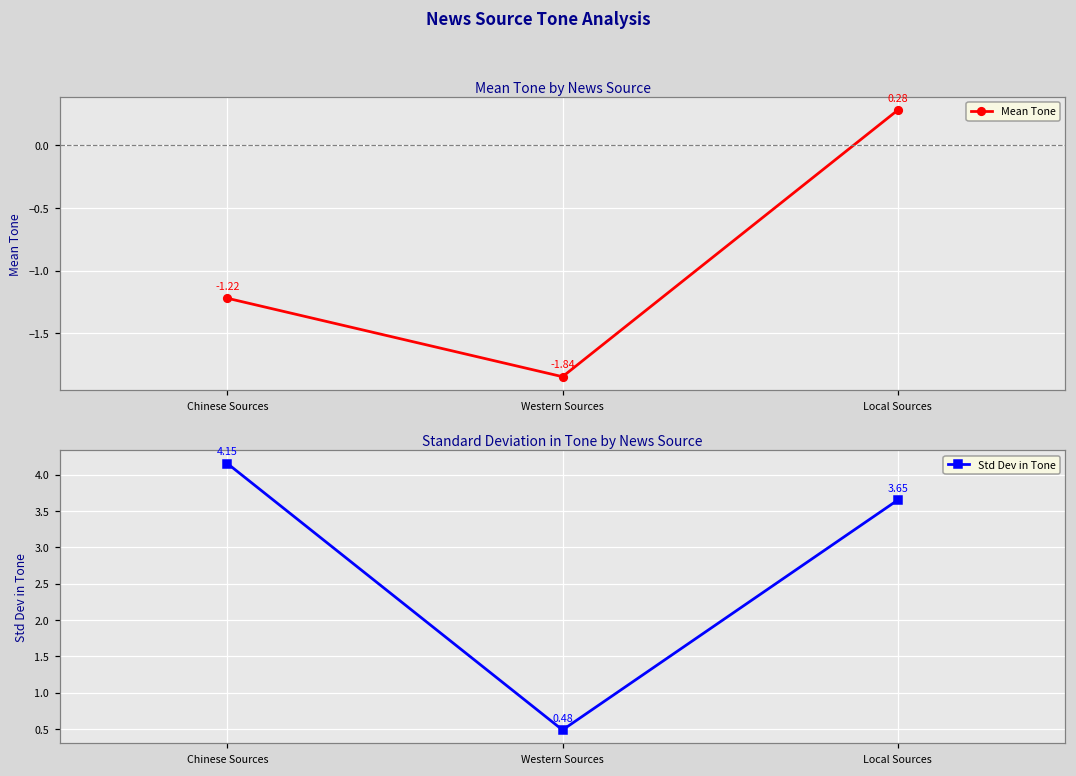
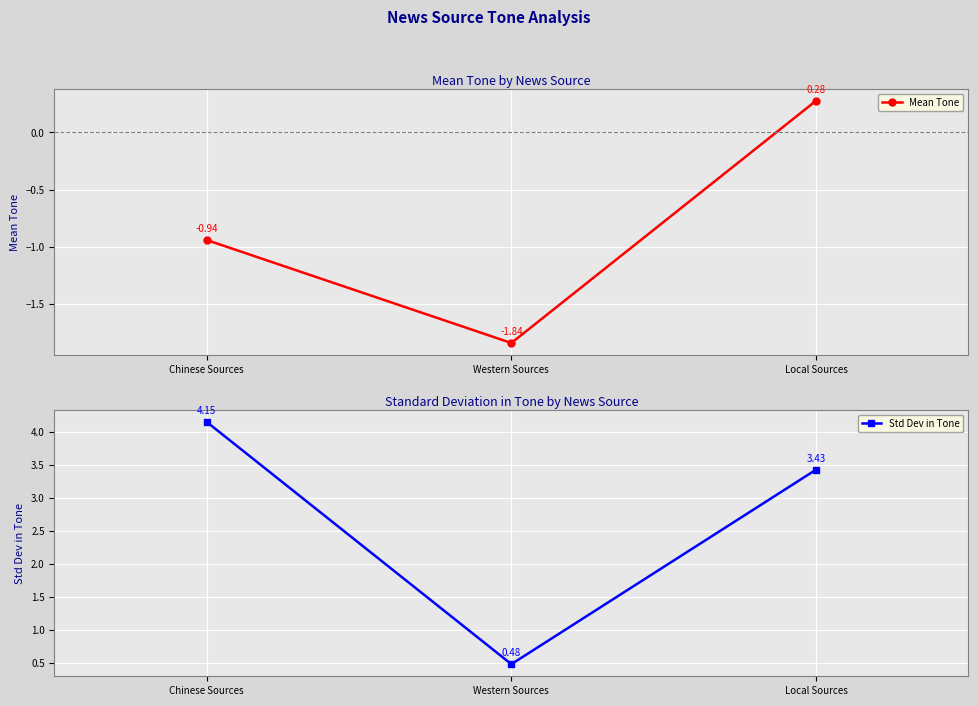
  {
    "Mean Tone by News Source": {
-     "Chinese Sources": -1.22,
+     "Chinese Sources": -0.94,
      "Western Sources": -1.84,
      "Local Sources": 0.28
    },
    "Standard Deviation in Tone by News Source": {
      "Chinese Sources": 4.15,
      "Western Sources": 0.48,
-     "Local Sources": 3.65
+     "Local Sources": 3.43
    }
  }
